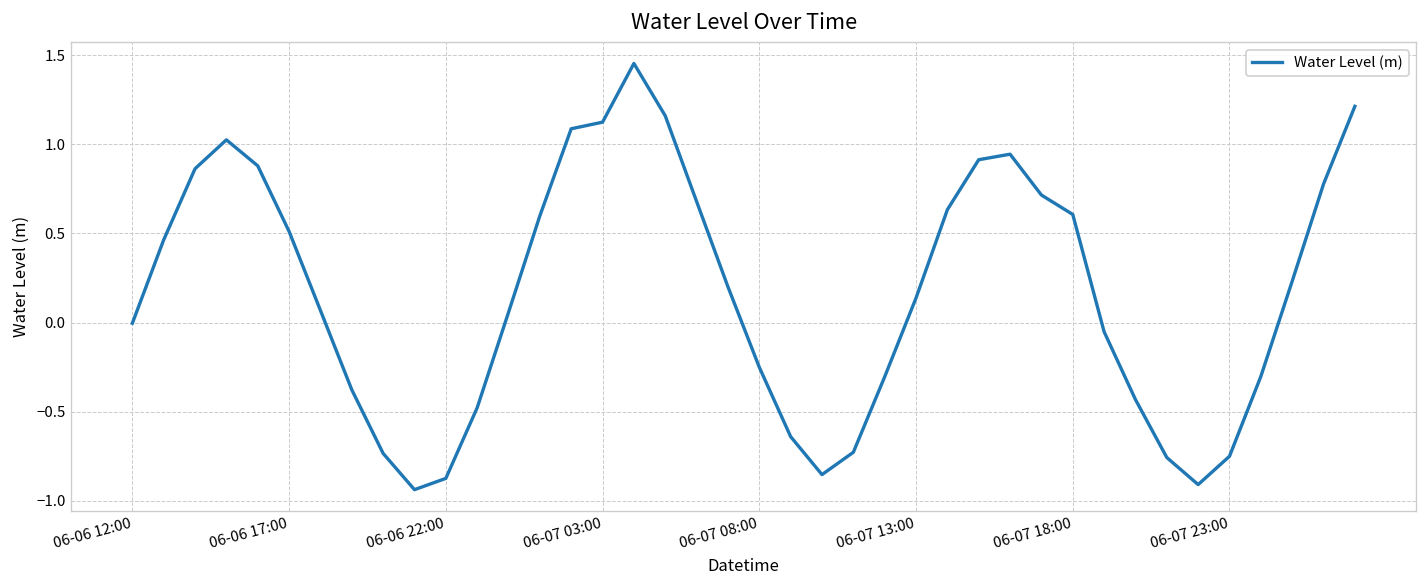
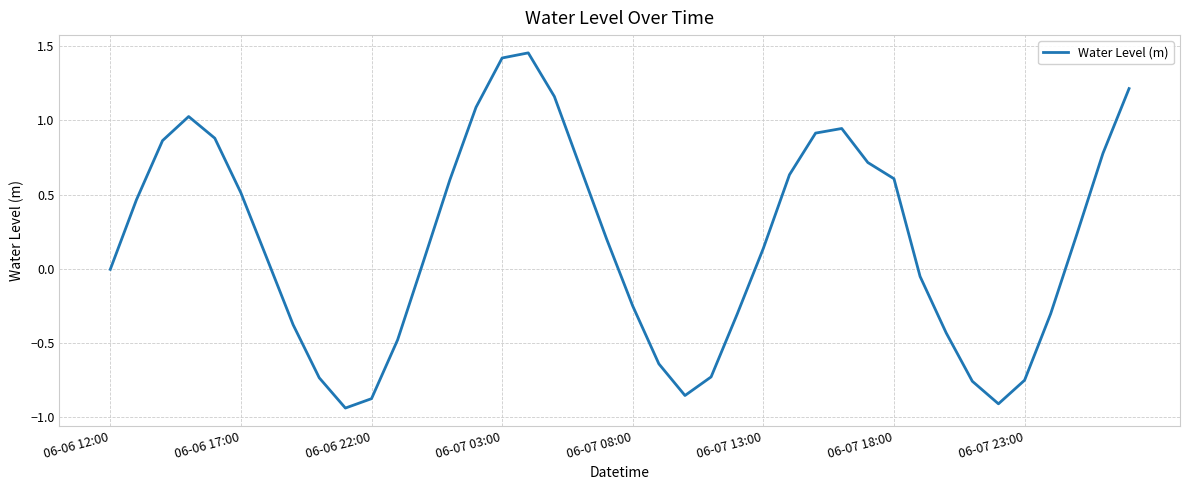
  {
    "06-06 12:00": 0.00,
    "06-06 17:00": 0.51,
    "06-06 22:00": -0.88,
-   "06-07 03:00": 1.12,
+   "06-07 03:00": 1.42,
    "06-07 08:00": -0.25,
    "06-07 13:00": 0.14,
    "06-07 18:00": 0.61,
    "06-07 23:00": -0.75
  }
